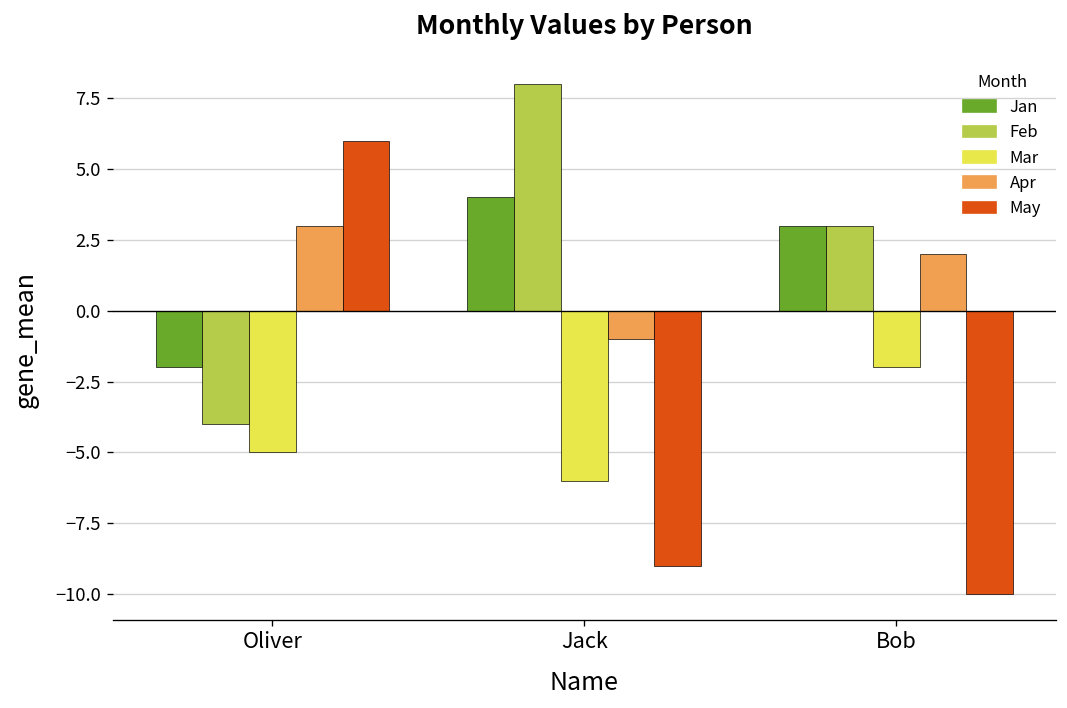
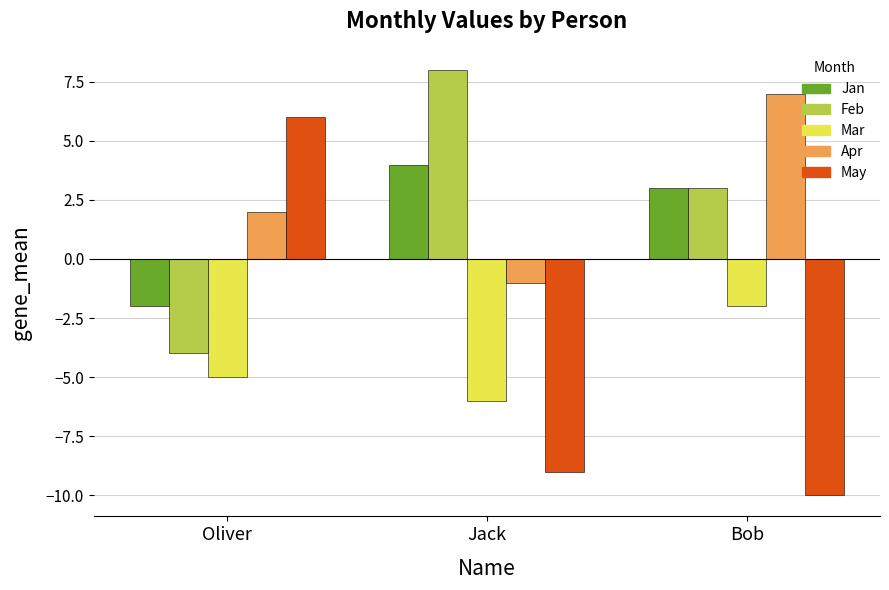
  {
    "Jan": {
      "Oliver": -2,
      "Jack": 4,
      "Bob": 3
    },
    "Apr": {
-     "Oliver": 3,
+     "Oliver": 2,
      "Jack": -1,
-     "Bob": 2
+     "Bob": 7
    },
    "May": {
      "Oliver": 6,
      "Jack": -9,
      "Bob": -10
    }
  }
